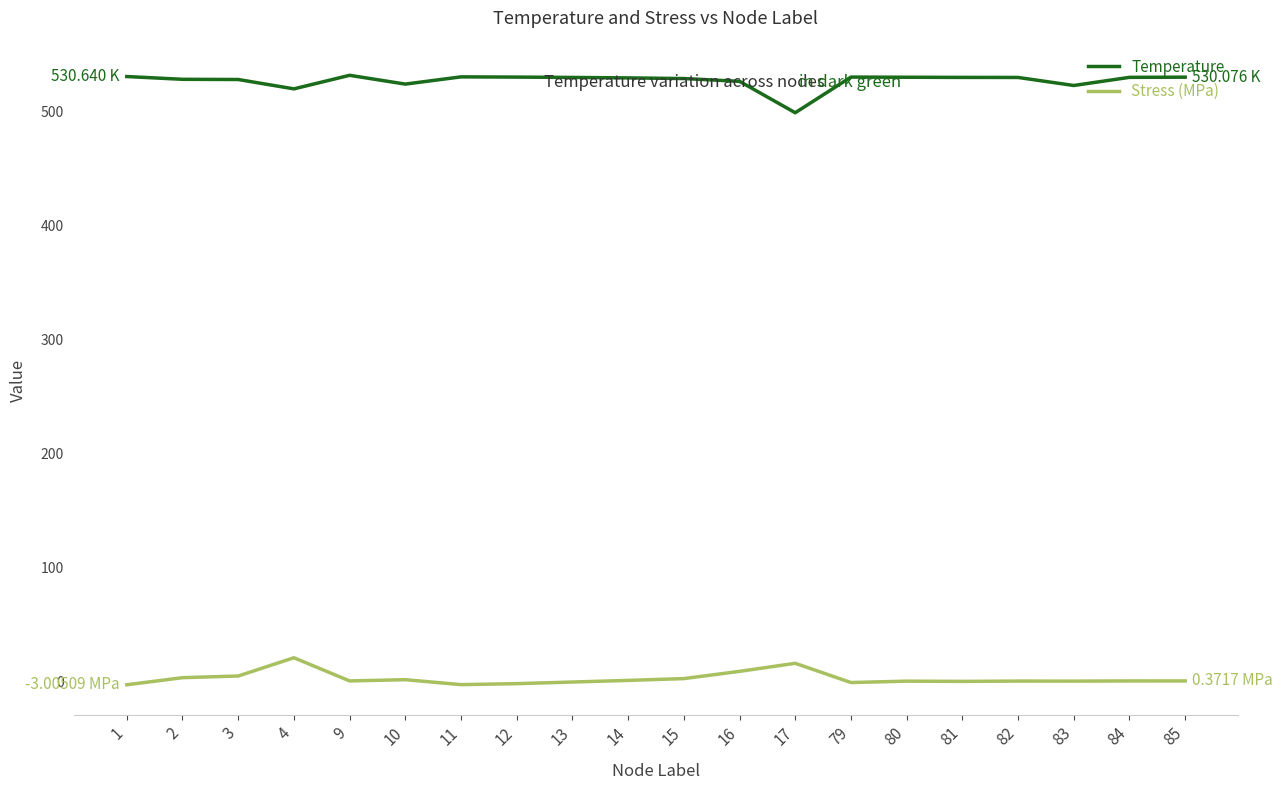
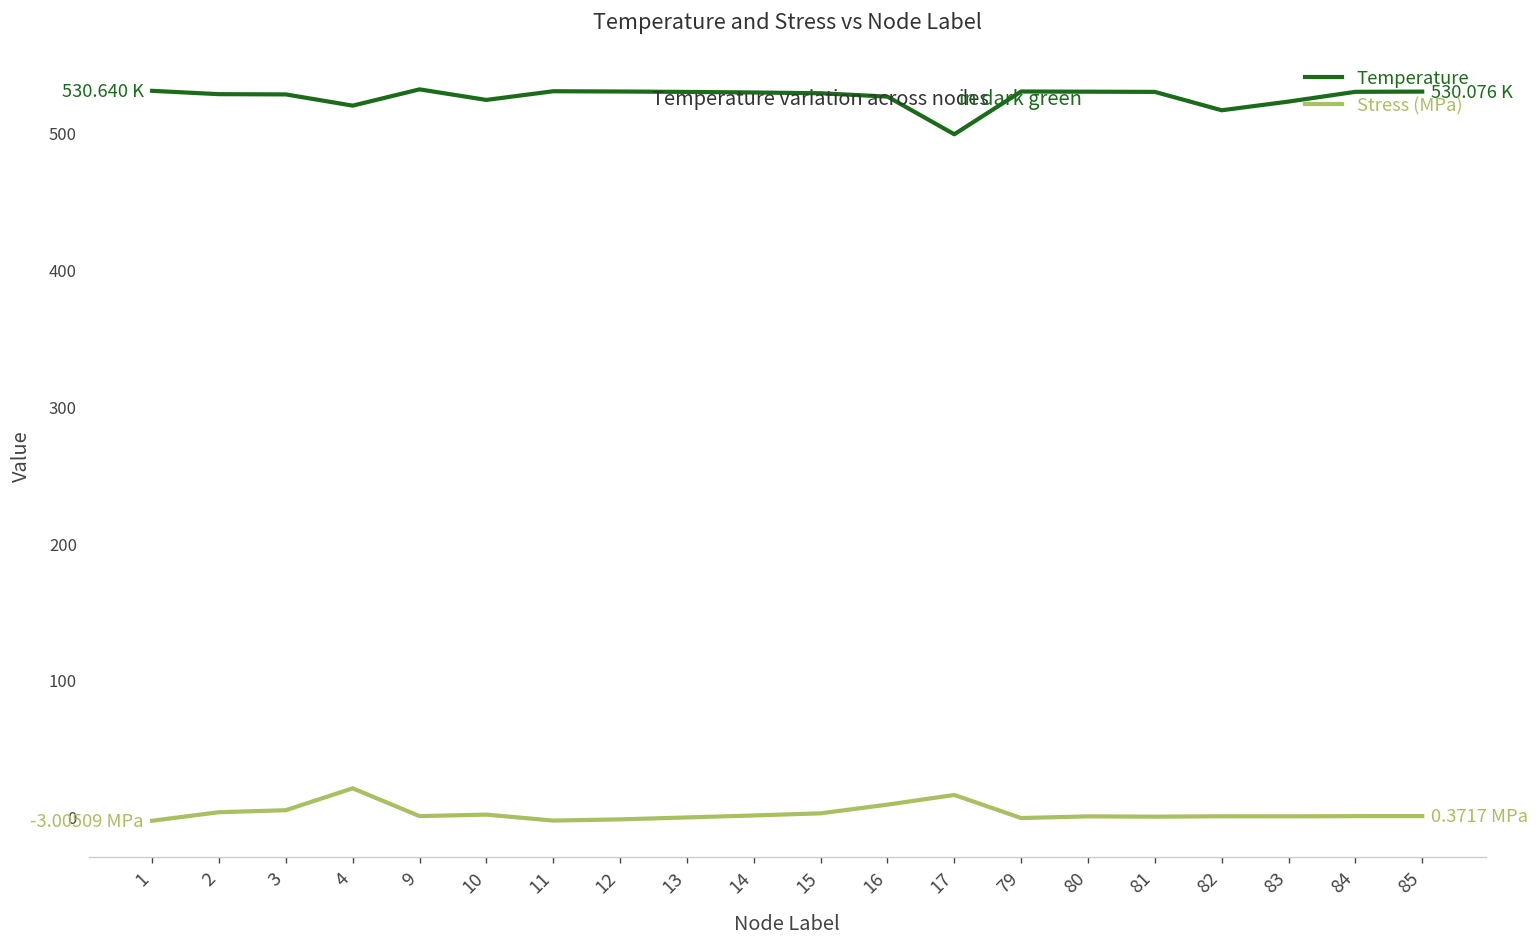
  {
    "Temperature": {
      "2": 528,
      "3": 528,
      "4": 520,
      "9": 532,
      "10": 524,
      "11": 530,
      "12": 530,
      "13": 530,
      "14": 529,
      "15": 529,
      "16": 526,
      "17": 499,
      "79": 530,
      "80": 530,
      "81": 530,
-     "82": 530,
+     "82": 516,
      "83": 523,
      "84": 530
    },
    "Stress (MPa)": {
      "1": -3.00509,
      "85": 0.3717
    }
  }
